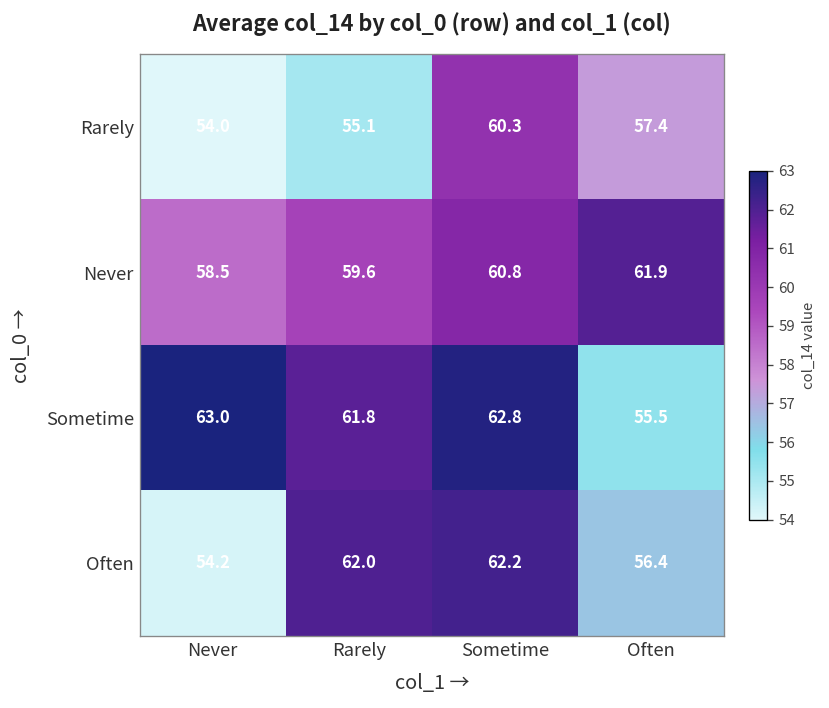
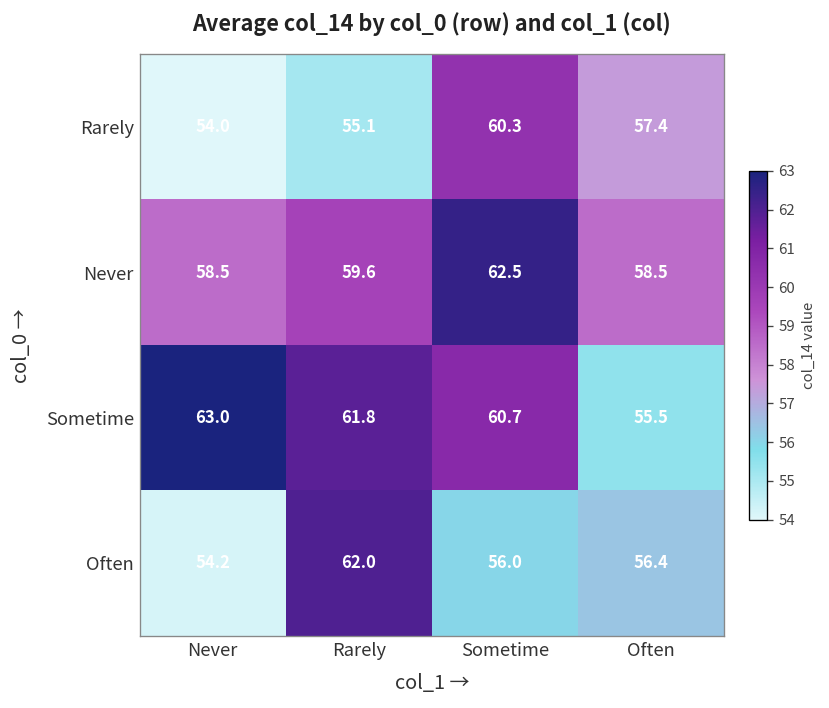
  {
    "Rarely": {
      "Rarely": 55.1,
      "Sometime": 60.3,
      "Often": 57.4
    },
    "Never": {
      "Never": 58.5,
      "Rarely": 59.6,
-     "Sometime": 60.8,
-     "Often": 61.9
+     "Sometime": 62.5,
+     "Often": 58.5
    },
    "Sometime": {
      "Never": 63.0,
      "Rarely": 61.8,
-     "Sometime": 62.8,
+     "Sometime": 60.7,
      "Often": 55.5
    },
    "Often": {
      "Rarely": 62.0,
-     "Sometime": 62.2,
+     "Sometime": 56.0,
      "Often": 56.4
    }
  }
